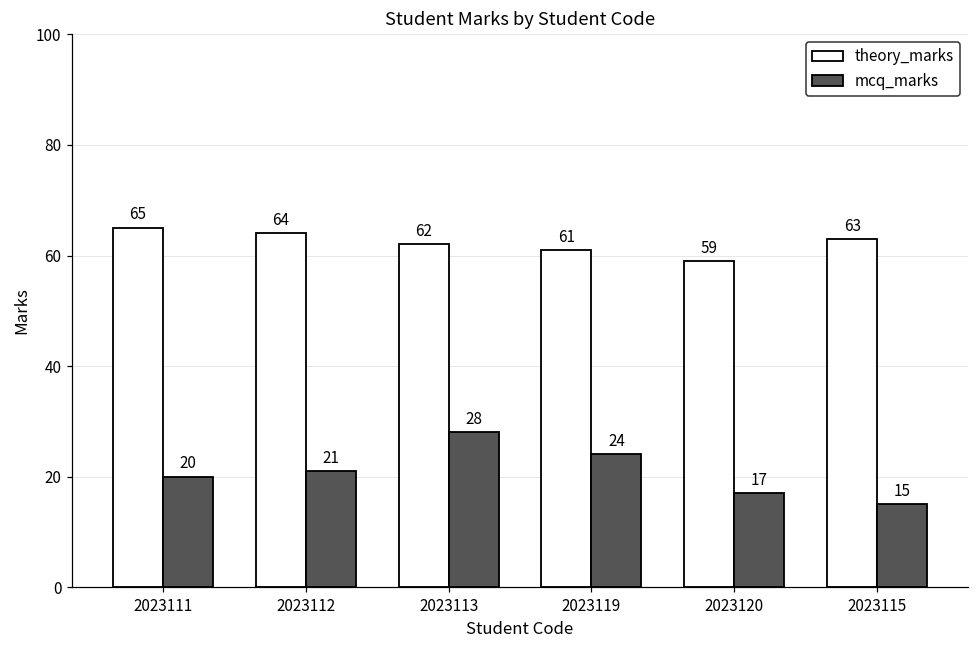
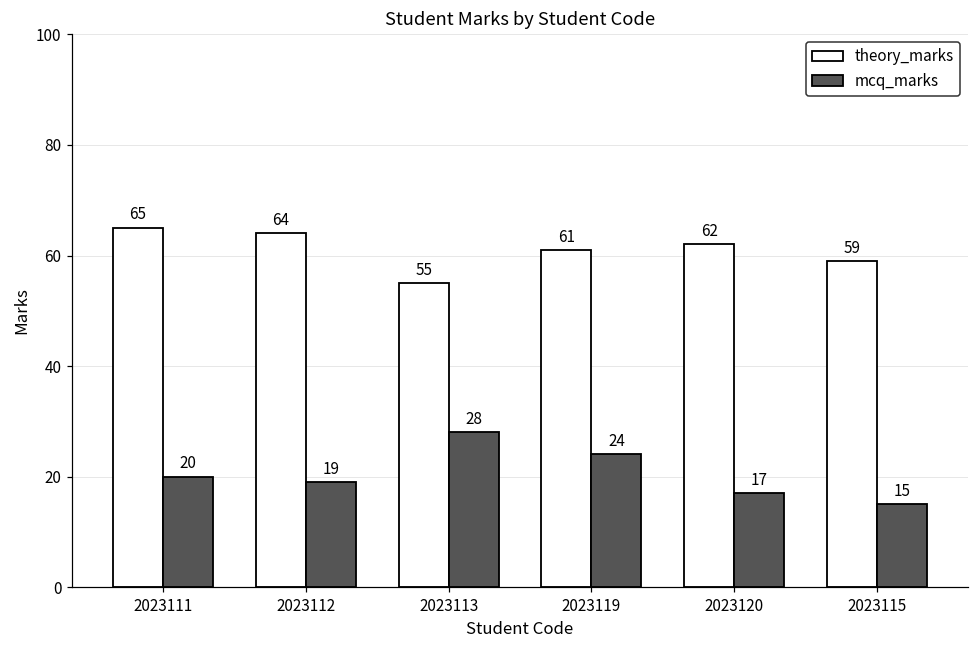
  {
    "theory_marks": {
      "2023111": 65,
      "2023112": 64,
-     "2023113": 62,
+     "2023113": 55,
      "2023119": 61,
-     "2023120": 59,
-     "2023115": 63
+     "2023120": 62,
+     "2023115": 59
    },
    "mcq_marks": {
      "2023111": 20,
-     "2023112": 21,
+     "2023112": 19,
      "2023113": 28,
      "2023119": 24,
      "2023120": 17,
      "2023115": 15
    }
  }
